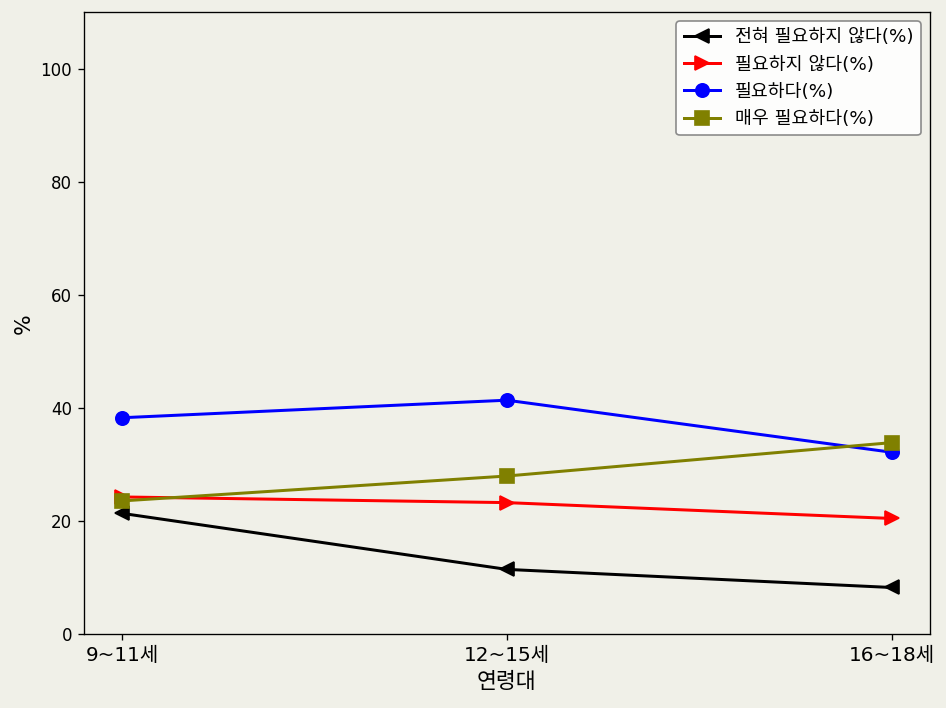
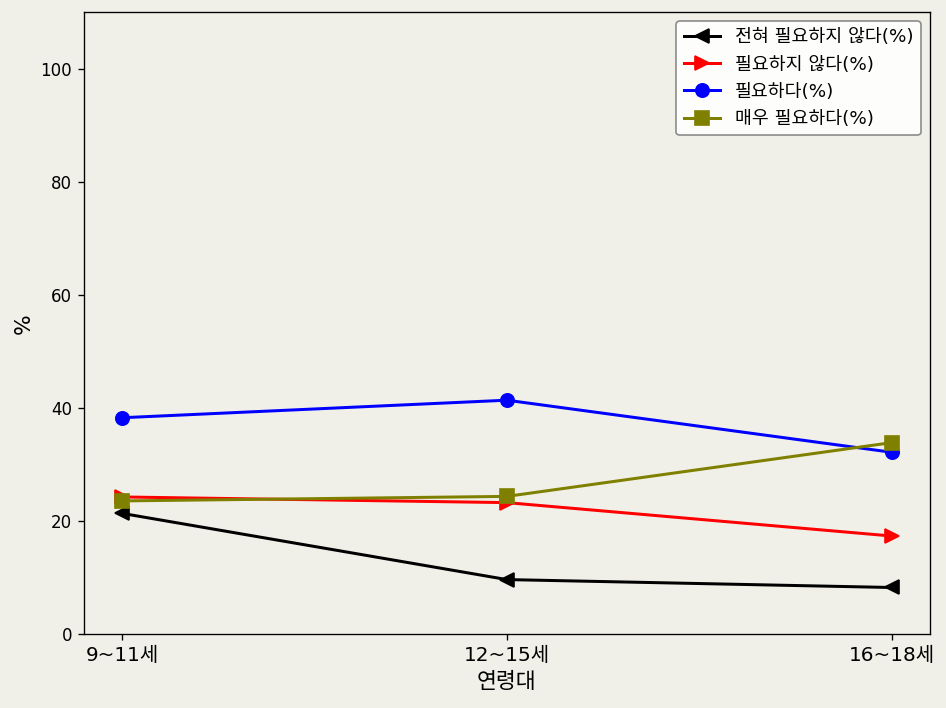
  {
    "전혀 필요하지 않다(%)": {
      "9~11세": 21,
-     "12~15세": 12,
+     "12~15세": 10,
      "16~18세": 8
    },
    "필요하지 않다(%)": {
      "9~11세": 24,
      "12~15세": 23,
-     "16~18세": 21
+     "16~18세": 17
    },
    "필요하다(%)": {
      "9~11세": 38,
      "12~15세": 41,
      "16~18세": 32
    },
    "매우 필요하다(%)": {
      "9~11세": 24,
-     "12~15세": 28,
+     "12~15세": 24,
      "16~18세": 34
    }
  }
